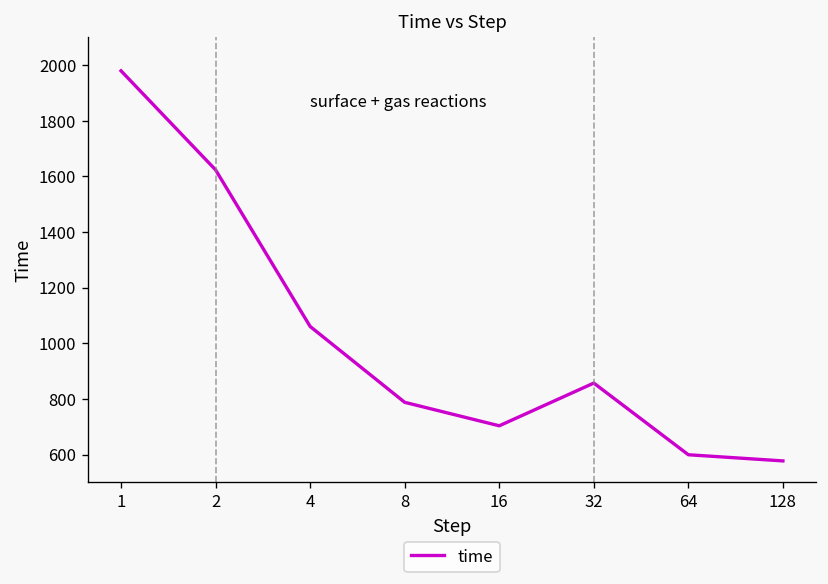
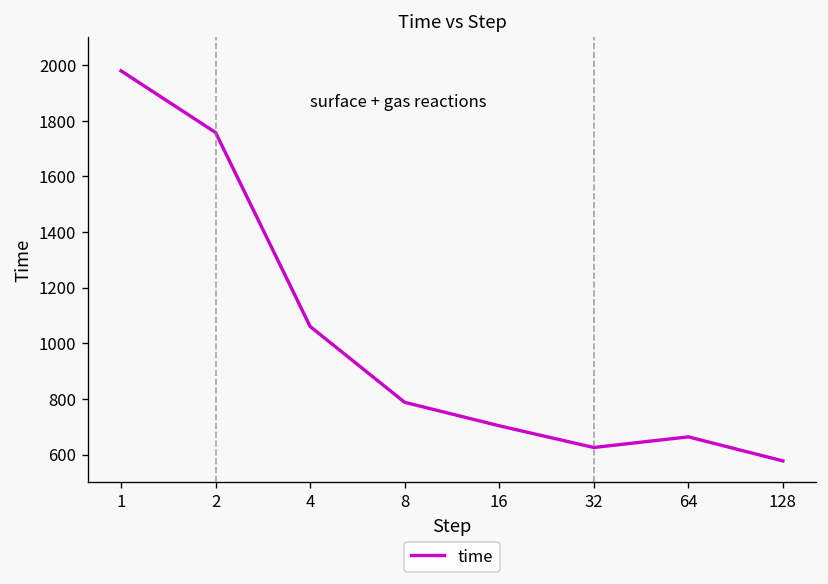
  {
    "1": 1980,
-   "2": 1620,
+   "2": 1760,
    "4": 1060,
    "8": 790,
    "16": 700,
-   "32": 860,
-   "64": 600,
+   "32": 630,
+   "64": 660,
    "128": 580
  }
